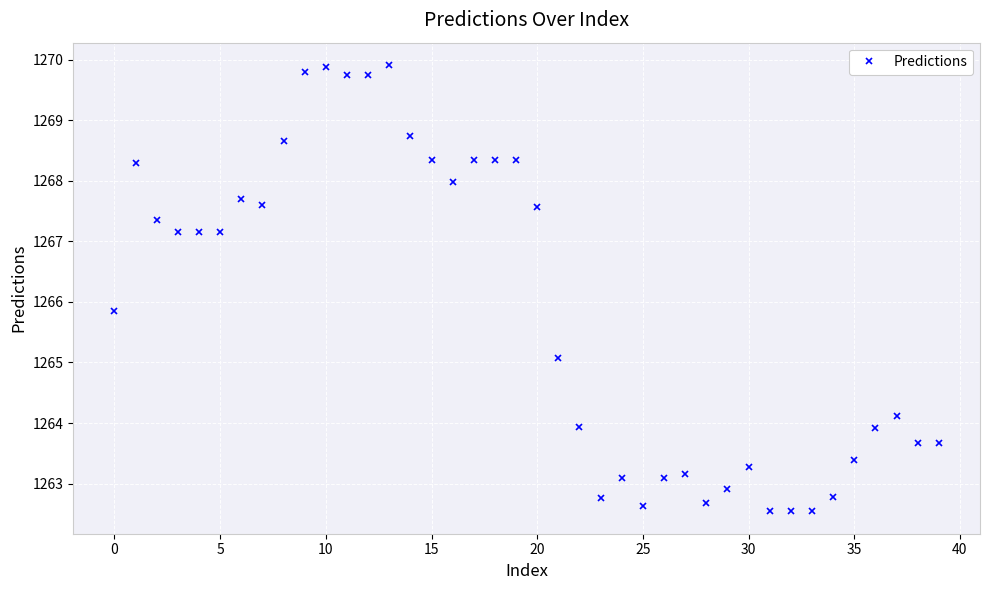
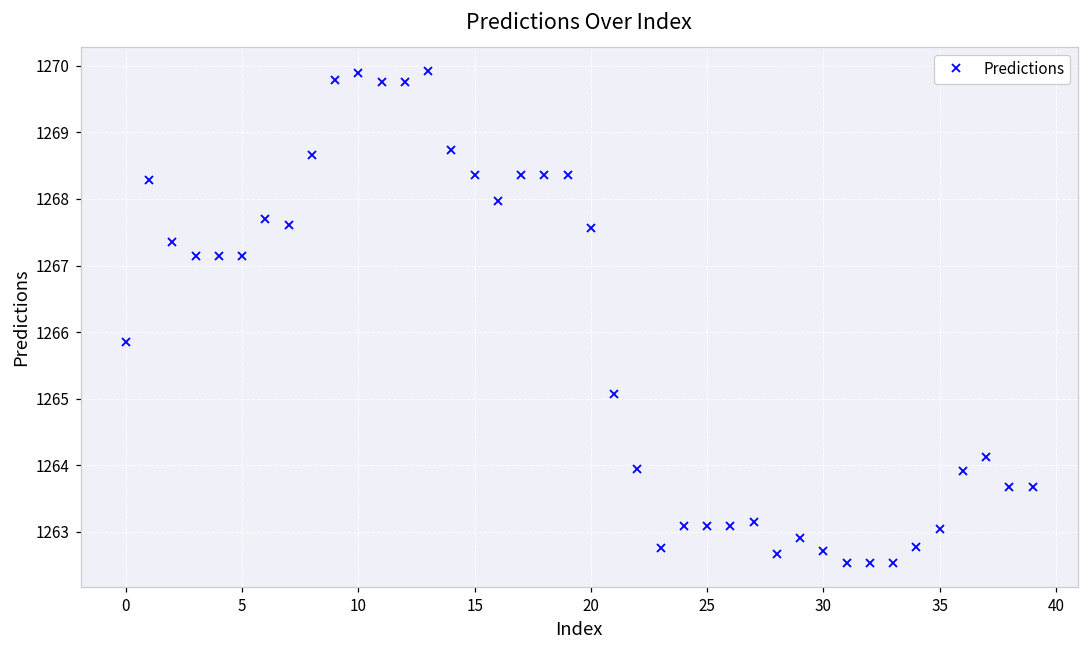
  {
    "0": 1265.8,
    "5": 1267.1,
    "10": 1269.9,
    "15": 1268.4,
    "20": 1267.6,
-   "25": 1262.6,
-   "30": 1263.3,
-   "35": 1263.4
+   "25": 1263.1,
+   "30": 1262.7,
+   "35": 1263.0
  }
